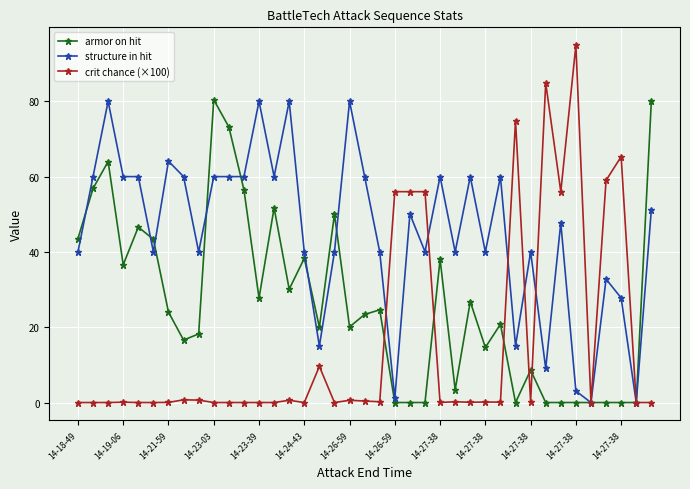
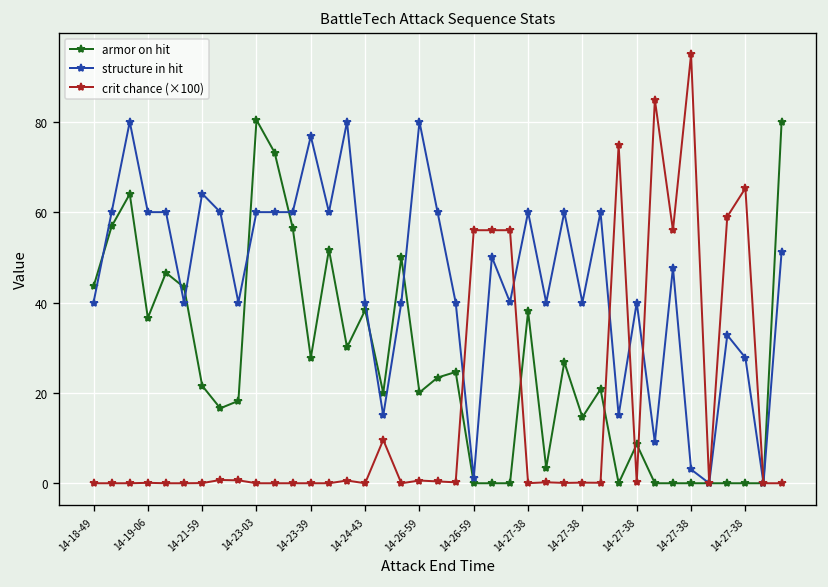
  {
    "armor on hit": {
-     "14-21-59": 24,
+     "14-21-59": 22,
      "14-23-39": 28
    },
    "structure in hit": {
      "14-21-59": 64,
-     "14-23-39": 80
+     "14-23-39": 77
    },
    "crit chance (×100)": {
      "14-21-59": 0,
      "14-23-39": 0
    }
  }
